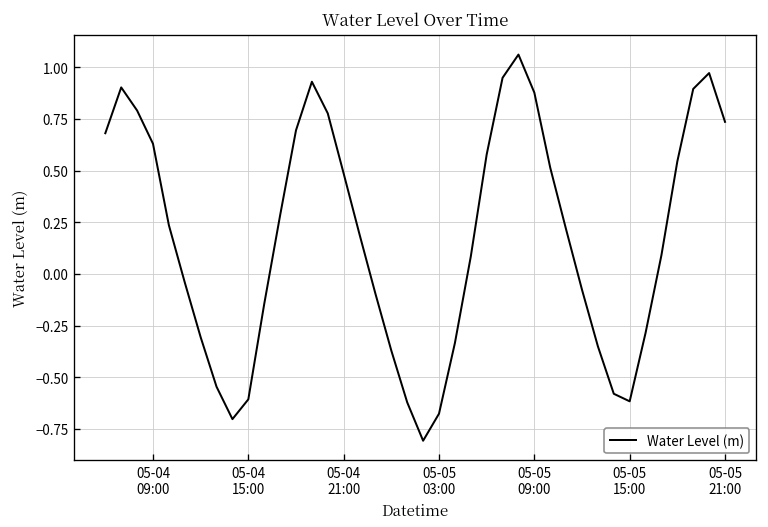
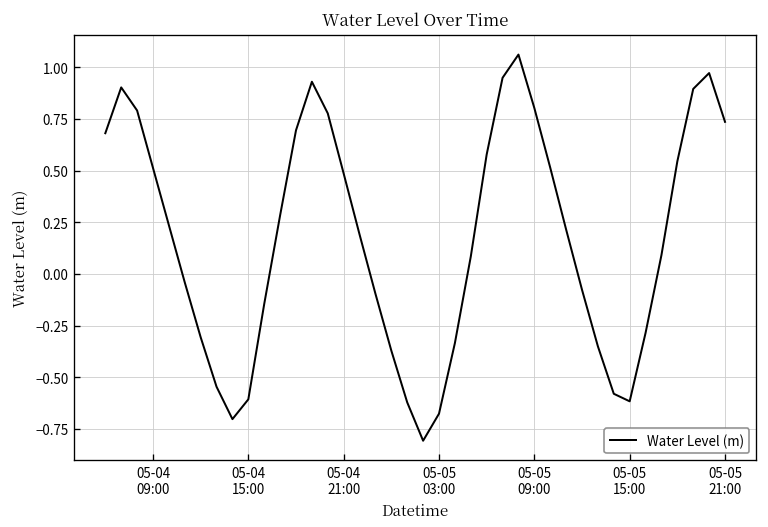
  {
-   "05-04 09:00": 0.63,
+   "05-04 09:00": 0.51,
    "05-04 15:00": -0.61,
    "05-04 21:00": 0.49,
    "05-05 03:00": -0.68,
-   "05-05 09:00": 0.88,
+   "05-05 09:00": 0.80,
    "05-05 15:00": -0.62,
    "05-05 21:00": 0.74
  }
